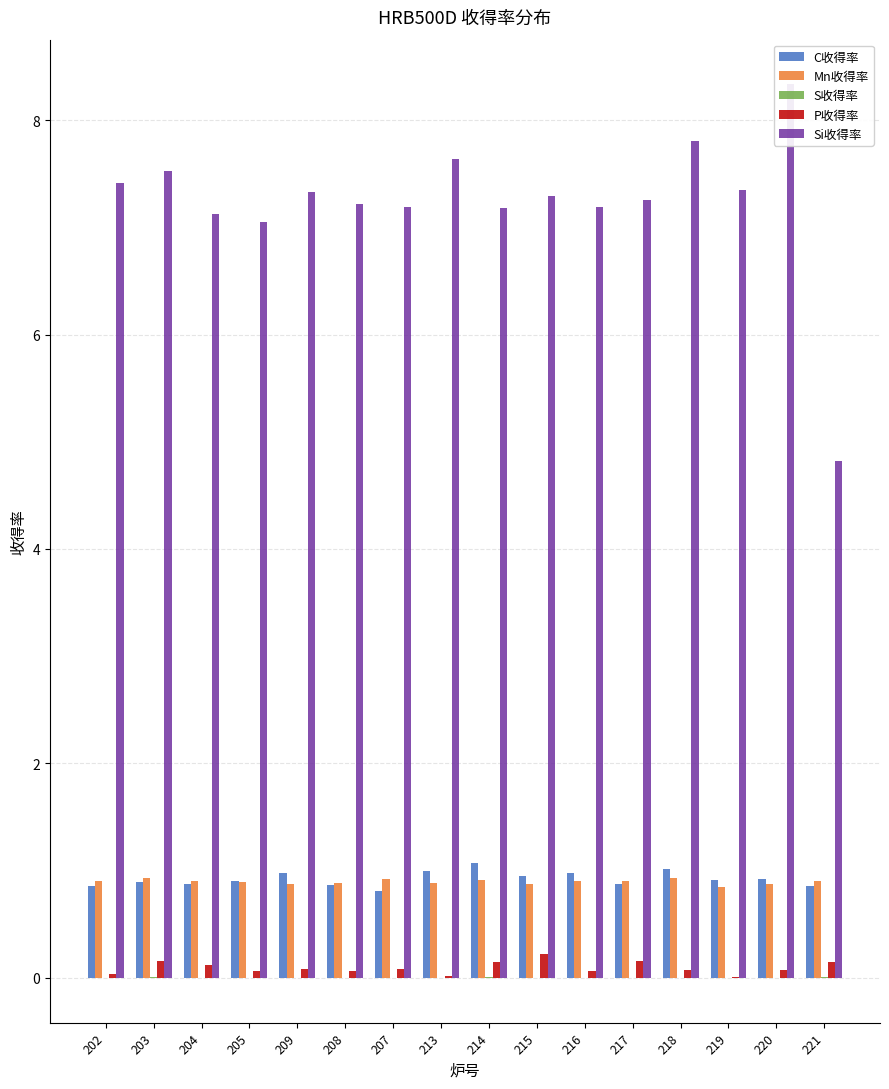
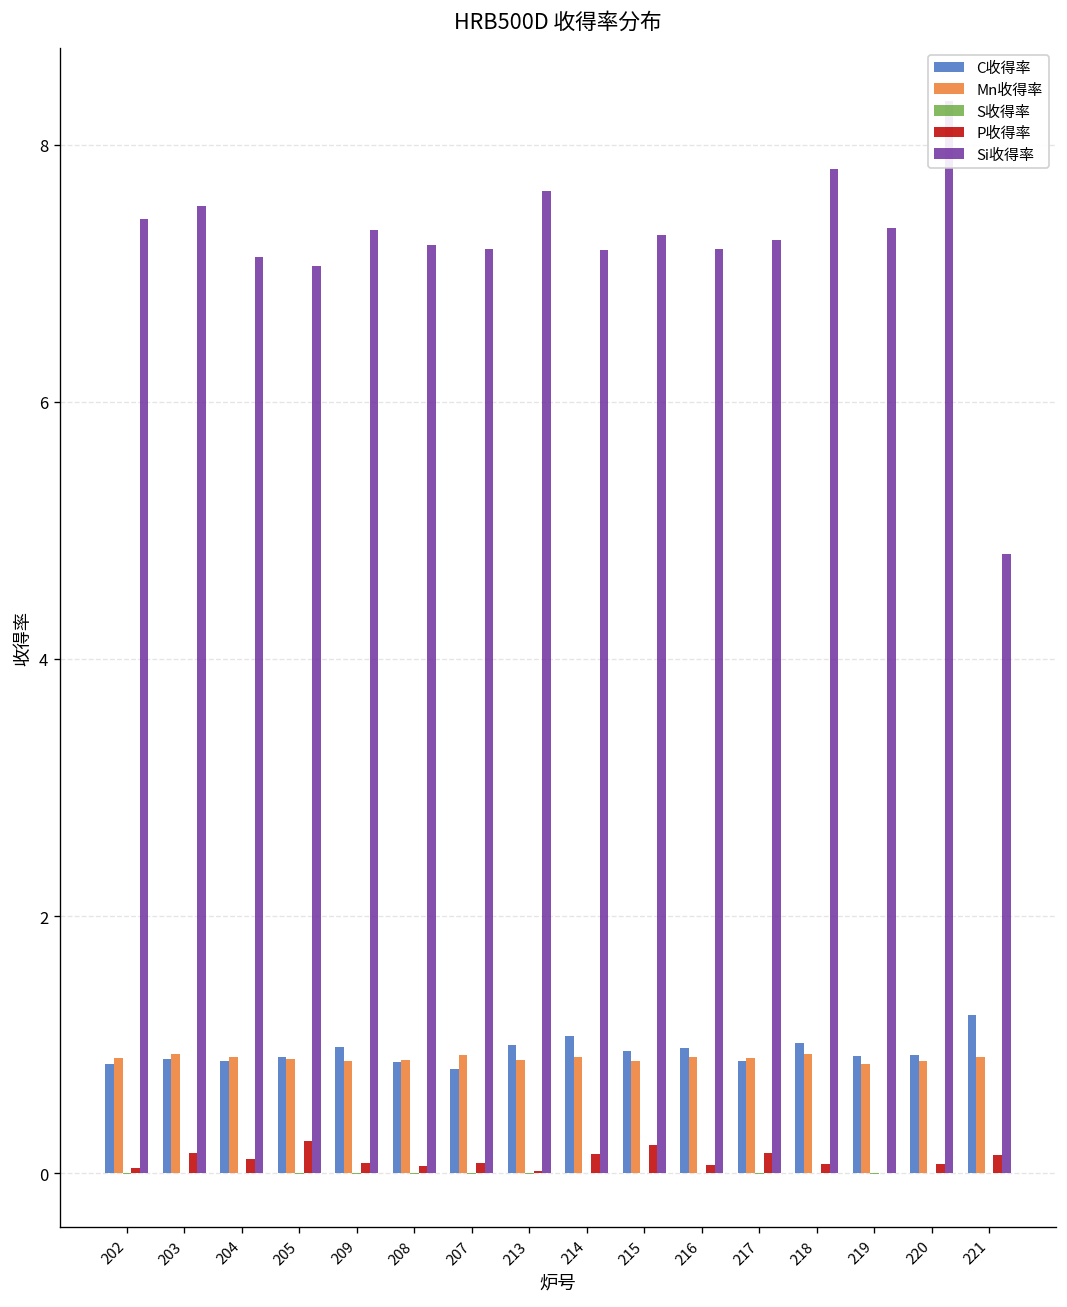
  {
    "C收得率": {
      "202": 0.85,
      "203": 0.89,
      "204": 0.87,
      "205": 0.91,
      "209": 0.98,
      "208": 0.87,
      "207": 0.81,
      "213": 0.99,
      "214": 1.07,
      "215": 0.95,
      "216": 0.97,
      "217": 0.87,
      "218": 1.01,
      "219": 0.91,
      "220": 0.92,
-     "221": 0.86
+     "221": 1.23
    },
    "Mn收得率": {
      "202": 0.90,
      "203": 0.93,
      "204": 0.90,
      "205": 0.89,
      "209": 0.87,
      "208": 0.88,
      "207": 0.92,
      "213": 0.88,
      "214": 0.91,
      "215": 0.87,
      "216": 0.91,
      "217": 0.90,
      "218": 0.93,
      "219": 0.85,
      "220": 0.87,
      "221": 0.90
    },
    "P收得率": {
      "202": 0.04,
      "203": 0.16,
      "204": 0.12,
-     "205": 0.07,
+     "205": 0.25,
      "209": 0.08,
      "208": 0.06,
      "207": 0.08,
      "214": 0.15,
      "215": 0.22,
      "216": 0.06,
      "217": 0.16,
      "218": 0.07,
      "220": 0.07,
      "221": 0.14
    },
    "Si收得率": {
      "202": 7.42,
      "203": 7.53,
      "204": 7.12,
      "205": 7.06,
      "209": 7.33,
      "208": 7.22,
      "207": 7.19,
      "213": 7.64,
      "214": 7.18,
      "215": 7.30,
      "216": 7.19,
      "217": 7.26,
      "218": 7.81,
      "219": 7.35,
      "221": 4.82
    }
  }
